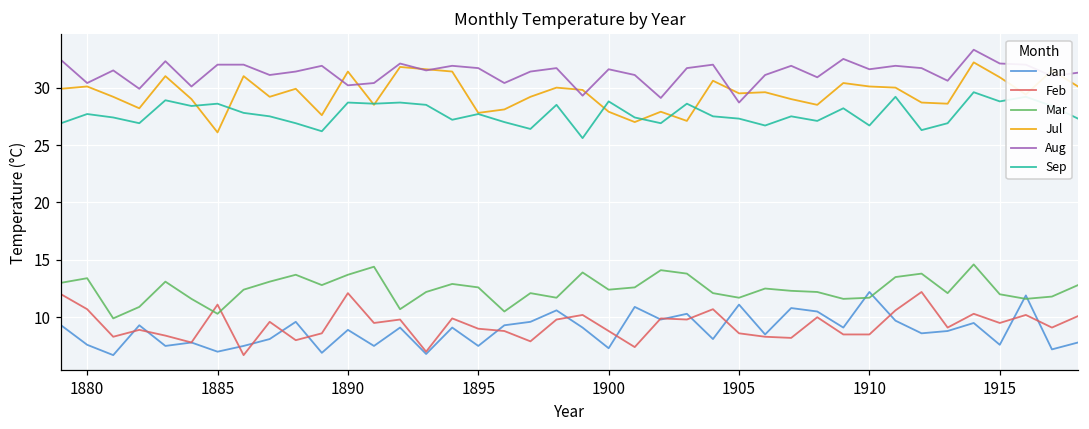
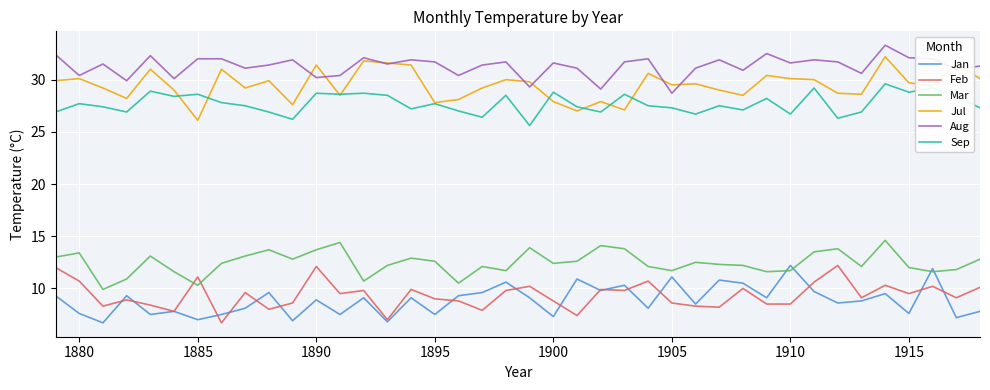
  {
    "Jan": {
      "1880": 7.6,
      "1885": 7.0,
      "1890": 8.9,
      "1895": 7.5,
      "1900": 7.3,
      "1905": 11.1,
      "1910": 12.2,
      "1915": 7.6
    },
    "Feb": {
      "1880": 10.7,
      "1885": 11.1,
      "1890": 12.1,
      "1895": 9.0,
      "1900": 8.8,
      "1905": 8.6,
      "1910": 8.5,
      "1915": 9.5
    },
    "Mar": {
      "1880": 13.4,
      "1885": 10.3,
      "1890": 13.7,
      "1895": 12.6,
      "1900": 12.4,
      "1905": 11.7,
      "1910": 11.7,
      "1915": 12.0
    },
    "Jul": {
      "1880": 30.1,
      "1885": 26.1,
      "1890": 31.4,
      "1900": 27.9,
      "1905": 29.5,
      "1910": 30.1,
-     "1915": 30.9
+     "1915": 29.7
    },
    "Aug": {
      "1880": 30.4,
      "1885": 32.0,
      "1890": 30.2,
      "1895": 31.7,
      "1900": 31.6,
      "1905": 28.7,
      "1910": 31.6,
      "1915": 32.1
    },
    "Sep": {
      "1880": 27.7,
      "1885": 28.6,
      "1890": 28.7,
      "1900": 28.8,
      "1905": 27.3,
      "1910": 26.7,
      "1915": 28.8
    }
  }
